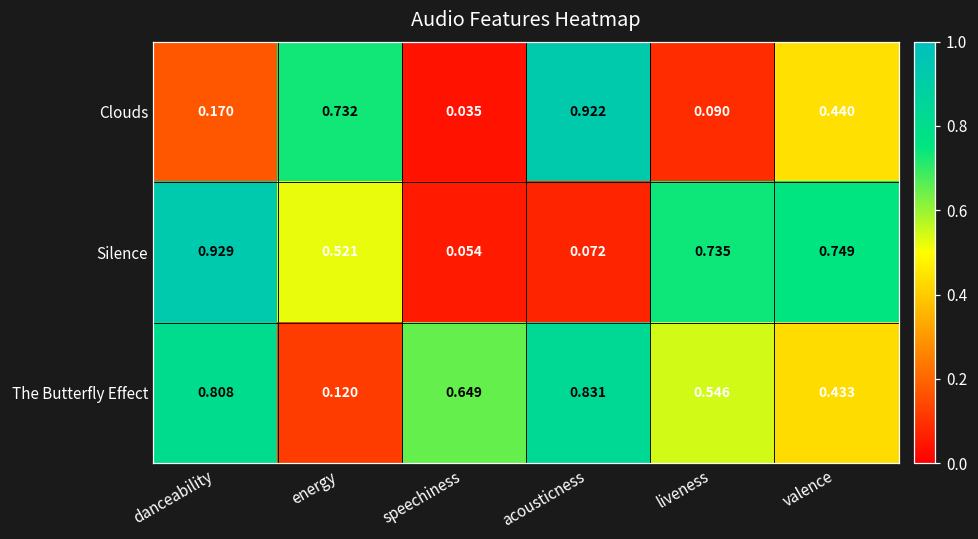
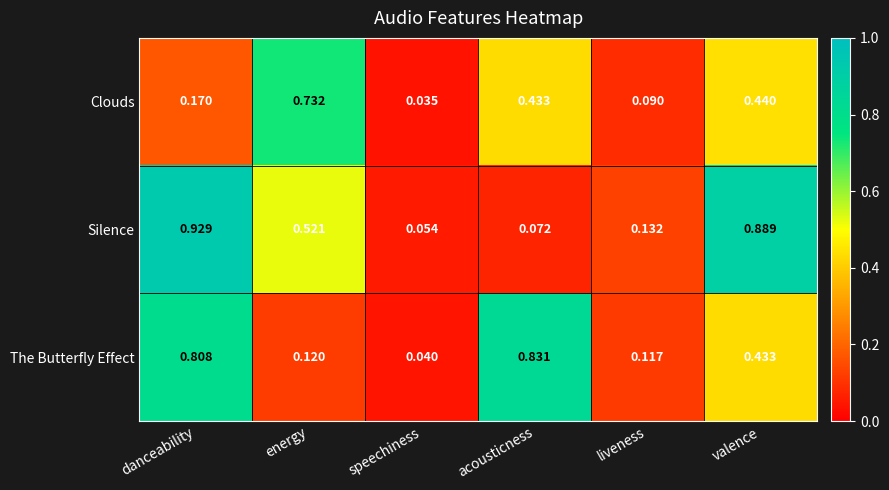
  {
    "Clouds": {
      "danceability": 0.170,
      "energy": 0.732,
      "speechiness": 0.035,
-     "acousticness": 0.922,
+     "acousticness": 0.433,
      "liveness": 0.090,
      "valence": 0.440
    },
    "Silence": {
      "danceability": 0.929,
      "energy": 0.521,
      "speechiness": 0.054,
      "acousticness": 0.072,
-     "liveness": 0.735,
-     "valence": 0.749
+     "liveness": 0.132,
+     "valence": 0.889
    },
    "The Butterfly Effect": {
      "danceability": 0.808,
      "energy": 0.120,
-     "speechiness": 0.649,
+     "speechiness": 0.040,
      "acousticness": 0.831,
-     "liveness": 0.546,
+     "liveness": 0.117,
      "valence": 0.433
    }
  }
